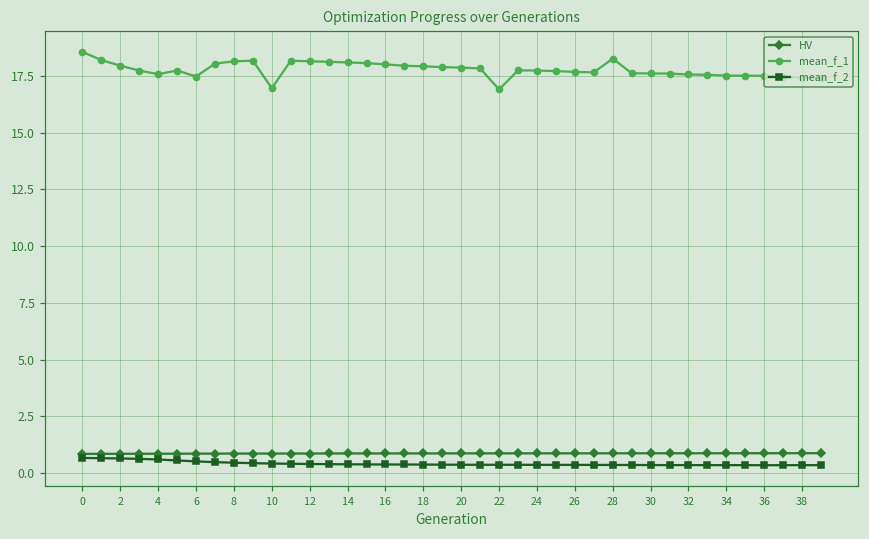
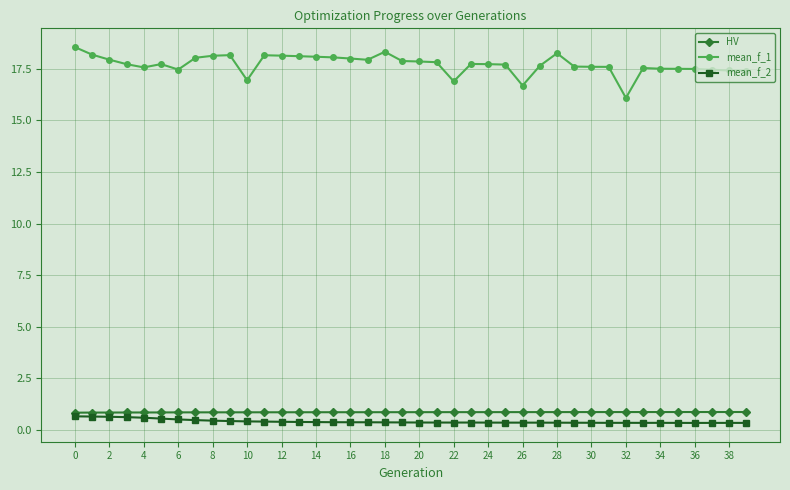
  {
    "mean_f_1": {
      "0": 18.6,
      "2": 17.9,
      "4": 17.6,
      "6": 17.5,
      "8": 18.1,
      "10": 17.0,
      "12": 18.1,
      "14": 18.1,
      "16": 18.0,
-     "18": 17.9,
+     "18": 18.3,
      "20": 17.9,
      "22": 16.9,
      "24": 17.7,
-     "26": 17.7,
+     "26": 16.7,
      "28": 18.3,
      "30": 17.6,
-     "32": 17.6,
+     "32": 16.1,
      "34": 17.5,
      "36": 17.5
    }
  }
